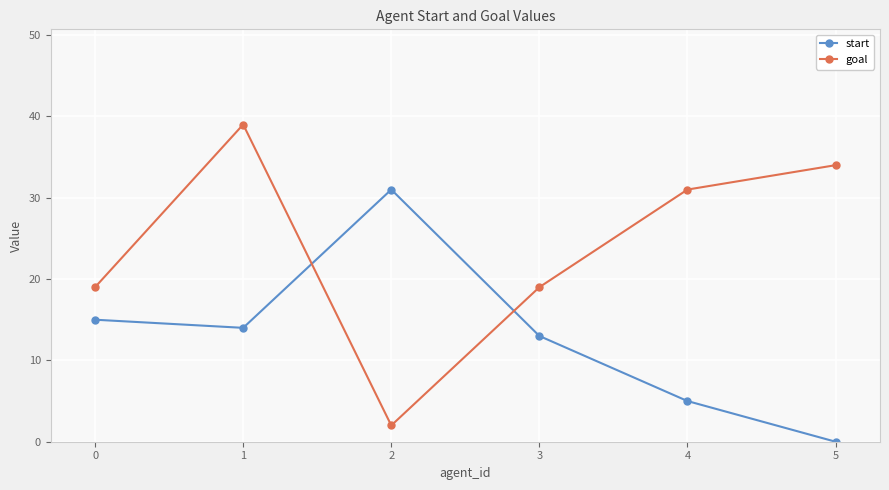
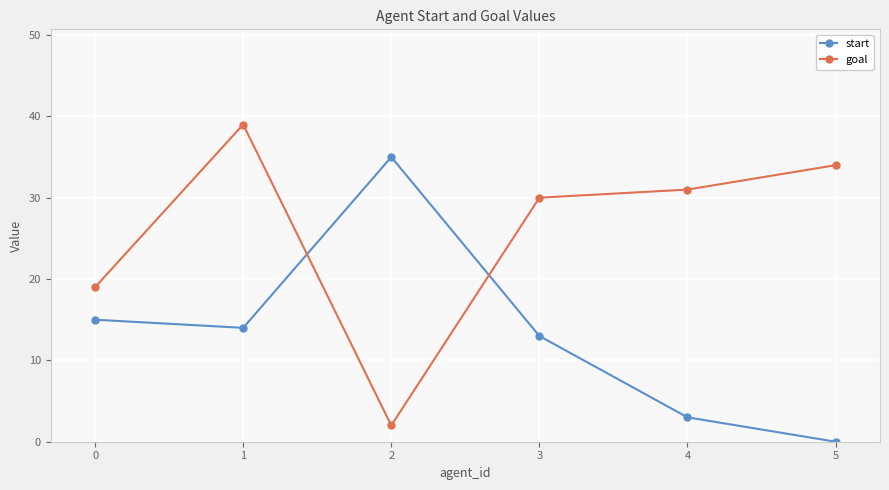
  {
    "start": {
      "0": 15,
      "1": 14,
-     "2": 31,
+     "2": 35,
      "3": 13,
-     "4": 5,
+     "4": 3,
      "5": 0
    },
    "goal": {
      "0": 19,
      "1": 39,
      "2": 2,
-     "3": 19,
+     "3": 30,
      "4": 31,
      "5": 34
    }
  }
